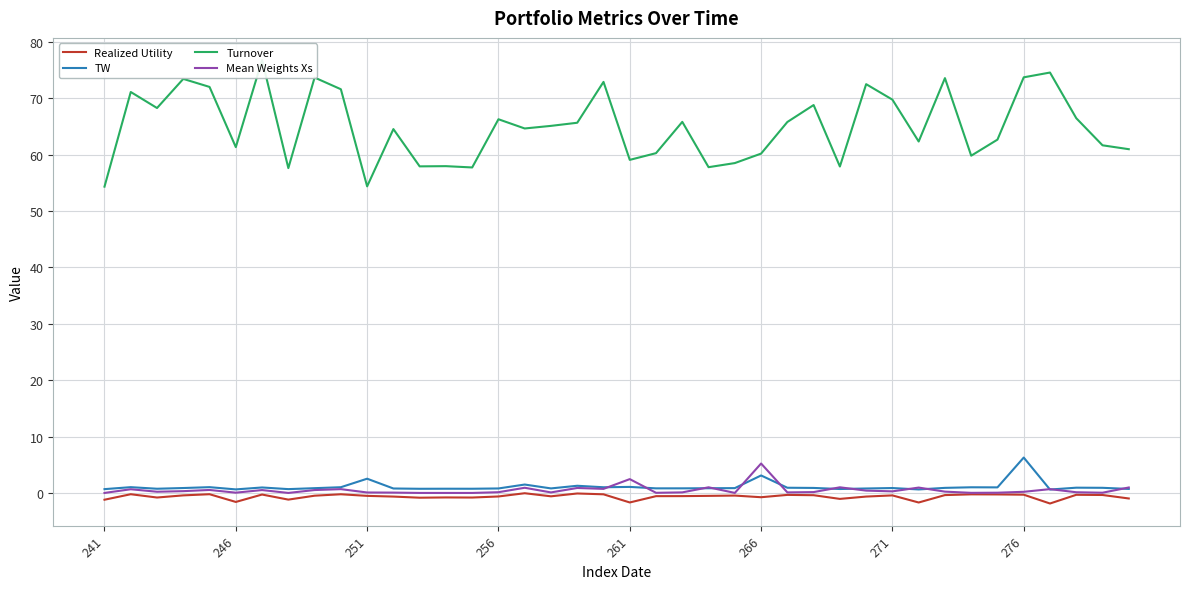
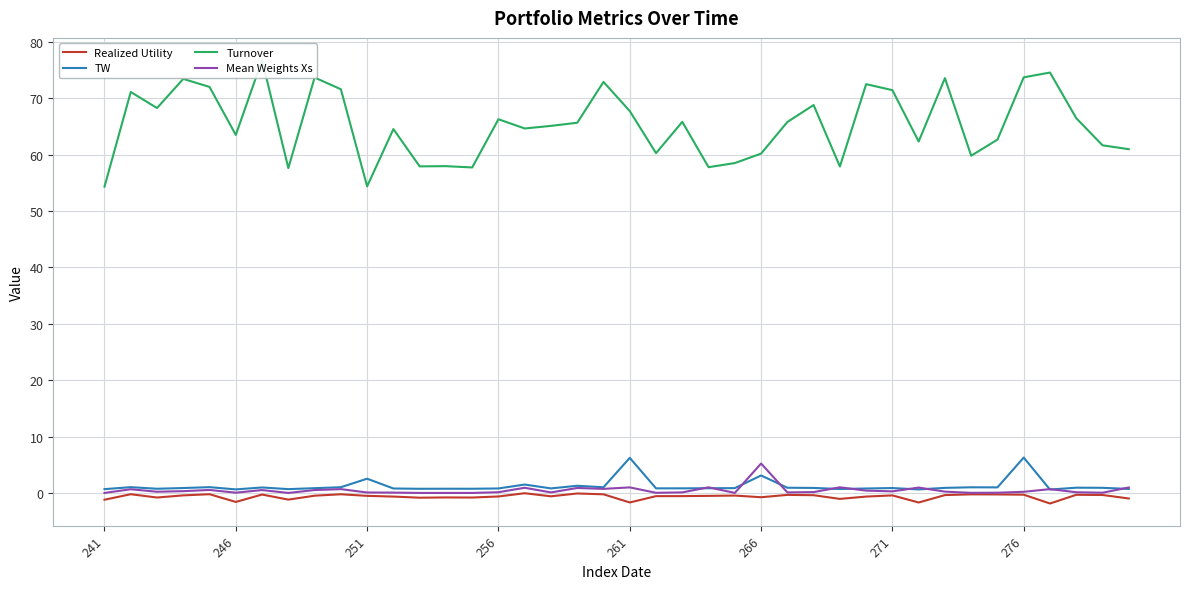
  {
    "Realized Utility": {
      "241": -1,
      "246": -2,
      "251": -1,
      "256": -1,
      "261": -2,
      "266": -1,
      "271": 0,
      "276": 0
    },
    "TW": {
      "241": 1,
      "246": 1,
      "251": 3,
      "256": 1,
-     "261": 1,
+     "261": 6,
      "266": 3,
      "271": 1,
      "276": 6
    },
    "Turnover": {
      "241": 54,
-     "246": 61,
+     "246": 63,
      "251": 54,
      "256": 66,
-     "261": 59,
+     "261": 68,
      "266": 60,
-     "271": 70,
+     "271": 71,
      "276": 74
    },
    "Mean Weights Xs": {
      "241": 0,
      "246": 0,
      "251": 0,
      "256": 0,
-     "261": 2,
+     "261": 1,
      "266": 5,
      "271": 0,
      "276": 0
    }
  }
